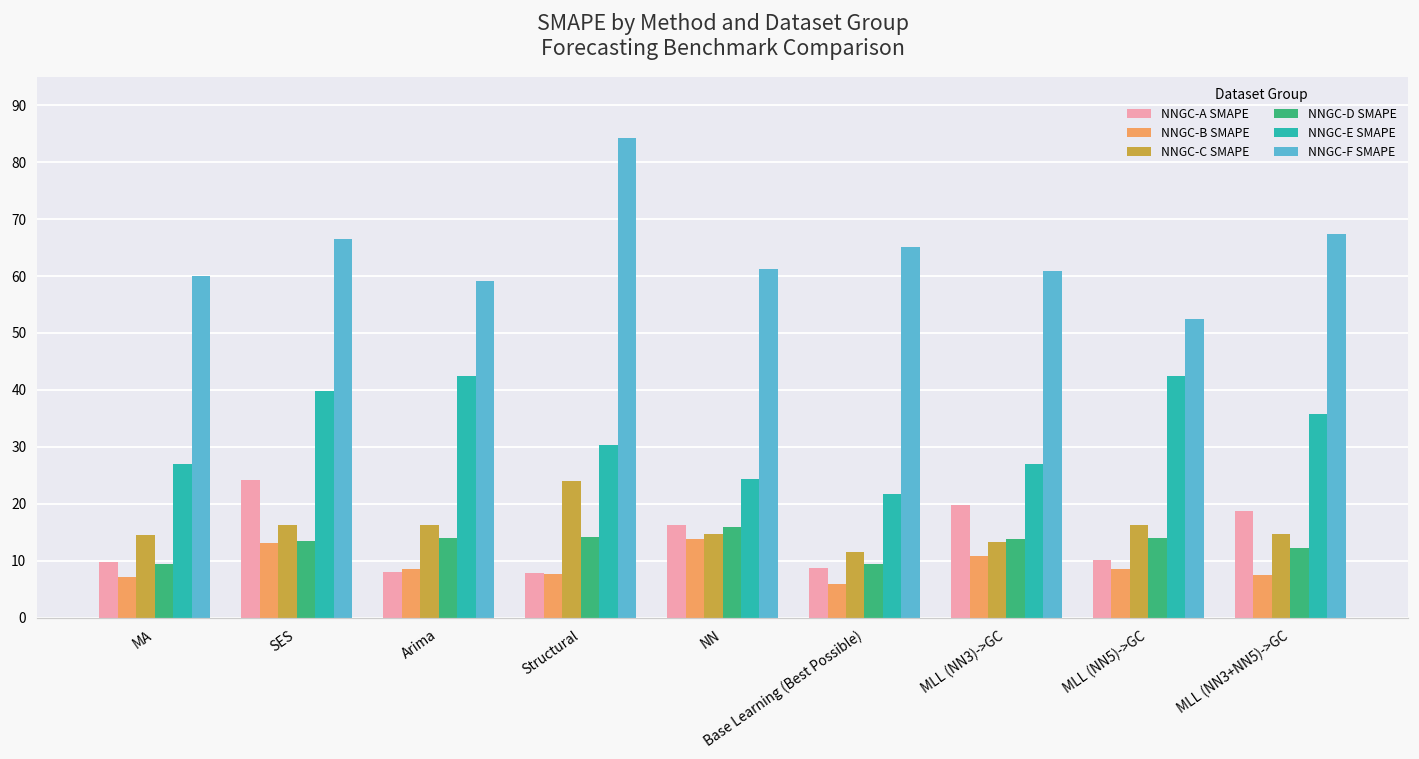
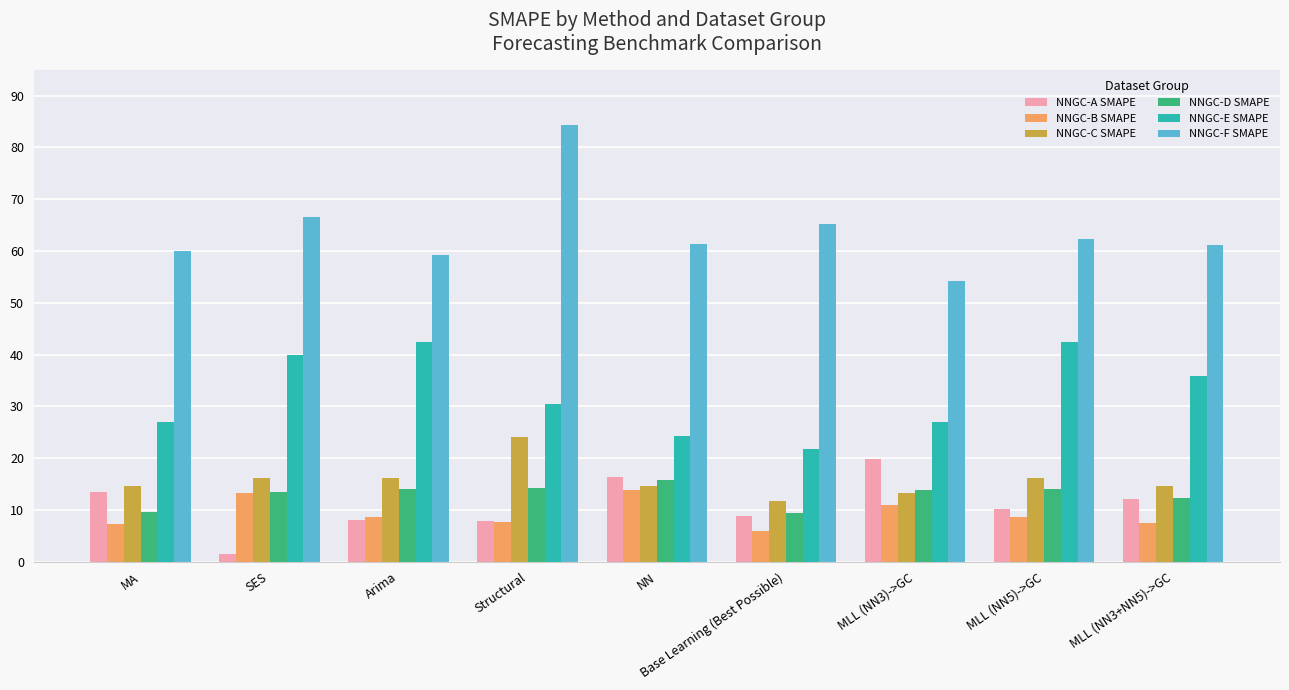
  {
    "NNGC-A SMAPE": {
-     "MA": 10,
-     "SES": 24,
+     "MA": 13,
+     "SES": 2,
      "Arima": 8,
      "Structural": 8,
      "NN": 16,
      "Base Learning (Best Possible)": 9,
      "MLL (NN3)->GC": 20,
      "MLL (NN5)->GC": 10,
-     "MLL (NN3+NN5)->GC": 19
+     "MLL (NN3+NN5)->GC": 12
    },
    "NNGC-F SMAPE": {
      "MA": 60,
      "SES": 66,
      "Arima": 59,
      "Structural": 84,
      "NN": 61,
      "Base Learning (Best Possible)": 65,
-     "MLL (NN3)->GC": 61,
-     "MLL (NN5)->GC": 52,
-     "MLL (NN3+NN5)->GC": 67
+     "MLL (NN3)->GC": 54,
+     "MLL (NN5)->GC": 62,
+     "MLL (NN3+NN5)->GC": 61
    }
  }
